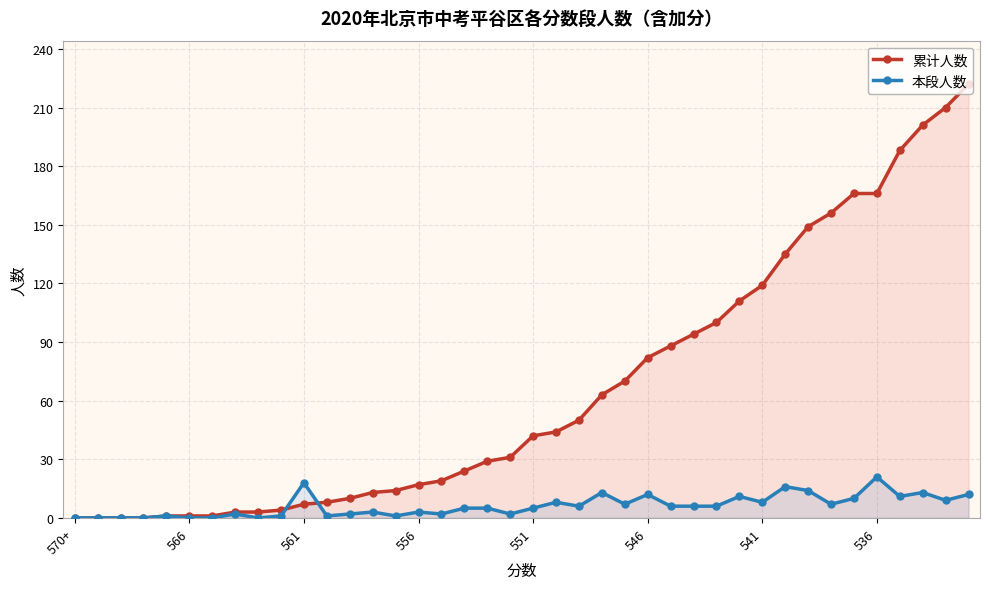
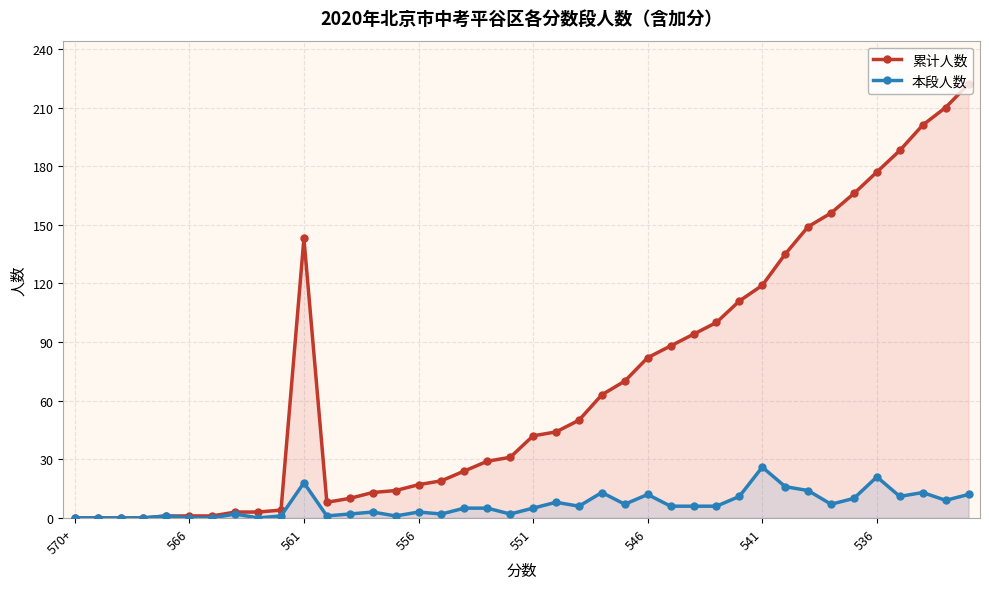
  {
    "累计人数": {
-     "561": 7,
+     "561": 143,
      "556": 17,
      "551": 42,
      "546": 82,
      "541": 119,
-     "536": 166
+     "536": 177
    },
    "本段人数": {
      "561": 18,
      "556": 3,
      "551": 5,
      "546": 12,
-     "541": 8,
+     "541": 26,
      "536": 21
    }
  }
